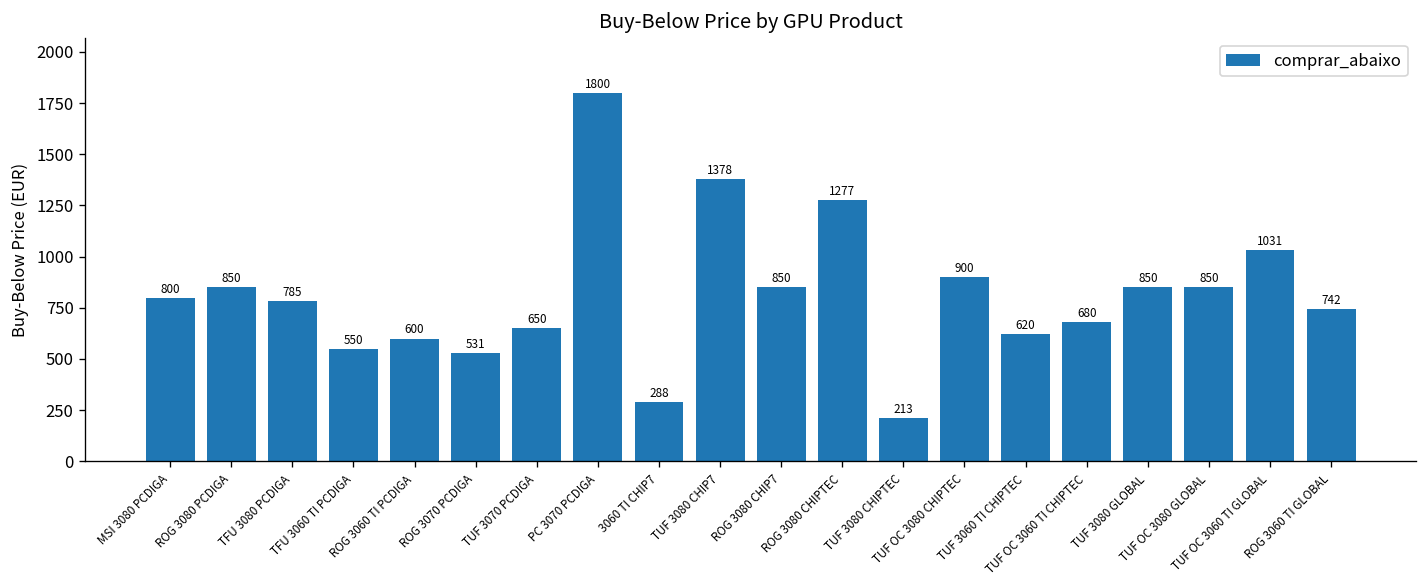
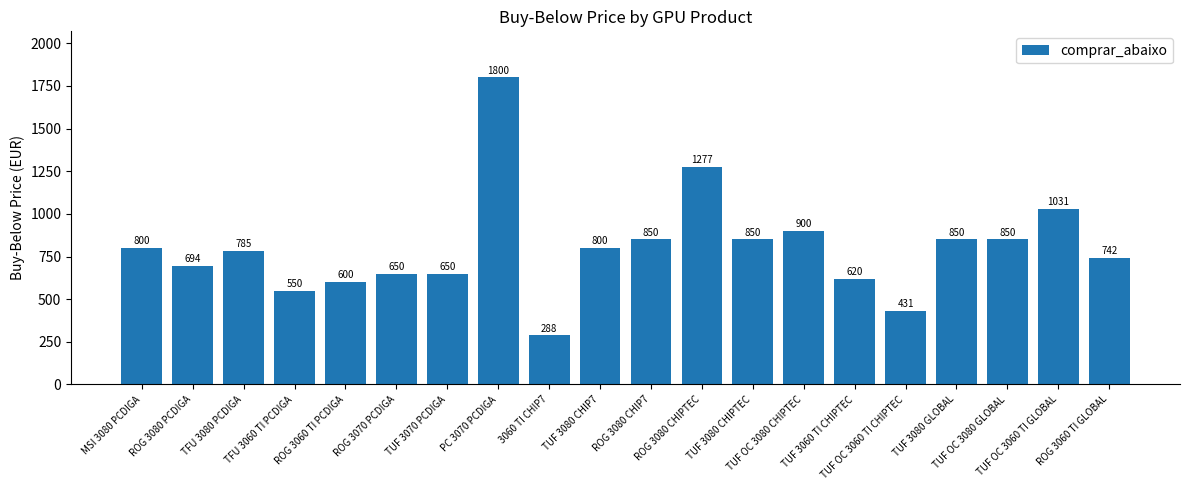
  {
    "MSI 3080 PCDIGA": 800,
-   "ROG 3080 PCDIGA": 850,
+   "ROG 3080 PCDIGA": 694,
    "TFU 3080 PCDIGA": 785,
    "TFU 3060 TI PCDIGA": 550,
    "ROG 3060 TI PCDIGA": 600,
-   "ROG 3070 PCDIGA": 531,
+   "ROG 3070 PCDIGA": 650,
    "TUF 3070 PCDIGA": 650,
    "PC 3070 PCDIGA": 1800,
    "3060 TI CHIP7": 288,
-   "TUF 3080 CHIP7": 1378,
+   "TUF 3080 CHIP7": 800,
    "ROG 3080 CHIP7": 850,
    "ROG 3080 CHIPTEC": 1277,
-   "TUF 3080 CHIPTEC": 213,
+   "TUF 3080 CHIPTEC": 850,
    "TUF OC 3080 CHIPTEC": 900,
    "TUF 3060 TI CHIPTEC": 620,
-   "TUF OC 3060 TI CHIPTEC": 680,
+   "TUF OC 3060 TI CHIPTEC": 431,
    "TUF 3080 GLOBAL": 850,
    "TUF OC 3080 GLOBAL": 850,
    "TUF OC 3060 TI GLOBAL": 1031,
    "ROG 3060 TI GLOBAL": 742
  }
